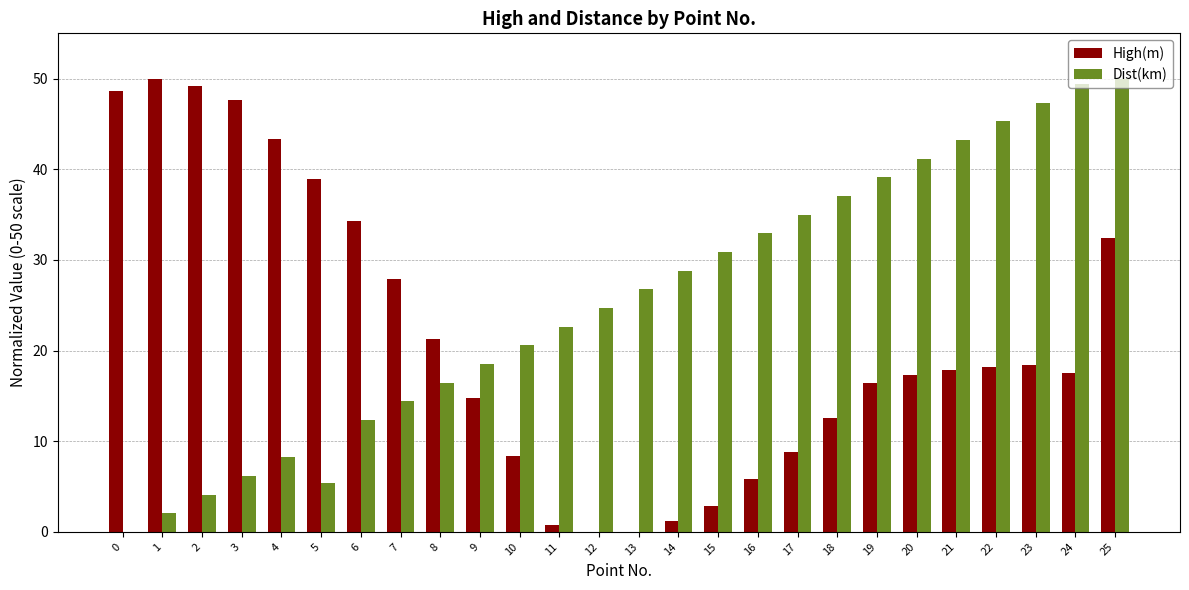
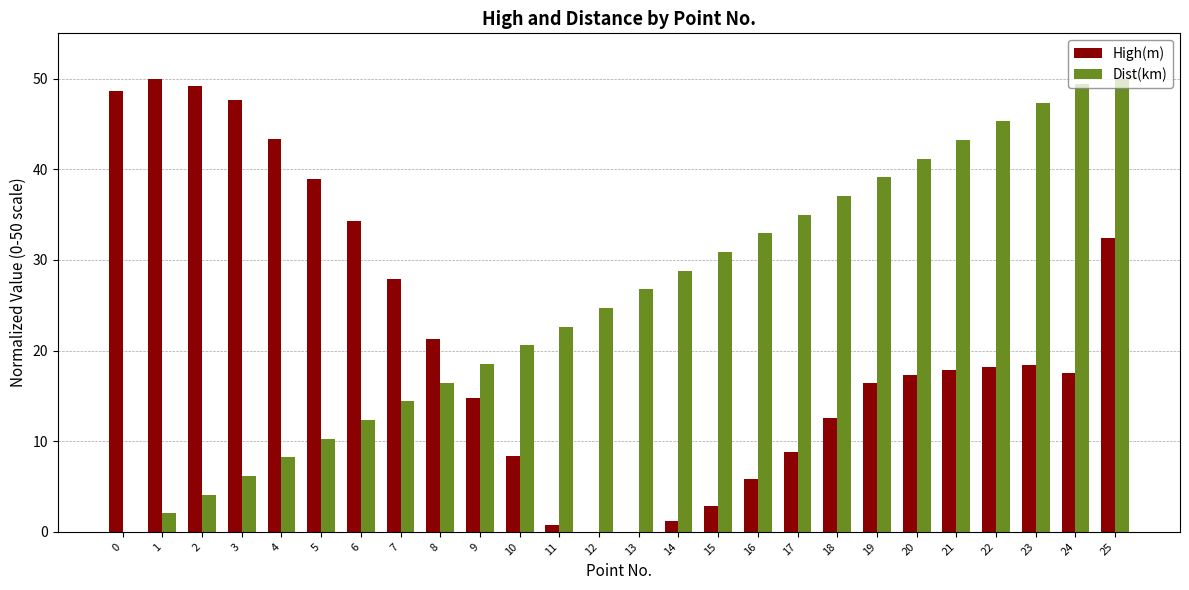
  {
    "High(m)": {
      "0": 49,
      "1": 50,
      "2": 49,
      "3": 48,
      "4": 43,
      "5": 39,
      "6": 34,
      "7": 28,
      "8": 21,
      "9": 15,
      "10": 8,
      "11": 1,
      "12": 0,
      "14": 1,
      "15": 3,
      "16": 6,
      "17": 9,
      "18": 13,
      "19": 16,
      "20": 17,
      "21": 18,
      "22": 18,
      "23": 18,
      "24": 18,
      "25": 32
    },
    "Dist(km)": {
      "0": 0,
      "1": 2,
      "2": 4,
      "3": 6,
      "4": 8,
-     "5": 5,
+     "5": 10,
      "6": 12,
      "7": 14,
      "8": 16,
      "9": 19,
      "10": 21,
      "11": 23,
      "12": 25,
      "13": 27,
      "14": 29,
      "15": 31,
      "16": 33,
      "17": 35,
      "18": 37,
      "19": 39,
      "20": 41,
      "21": 43,
      "22": 45,
      "23": 47
    }
  }
